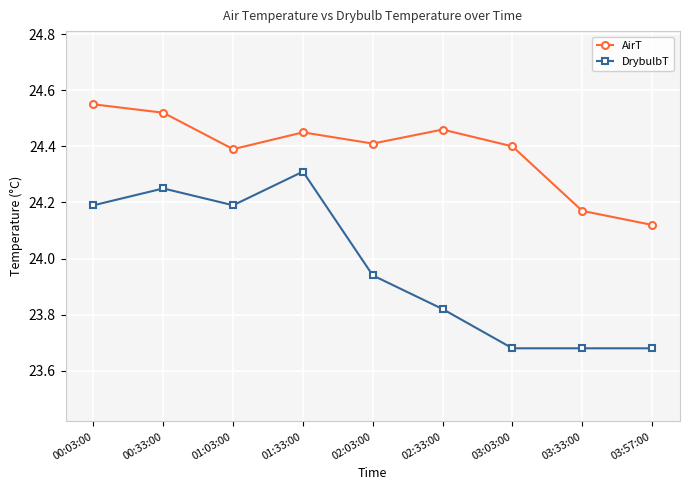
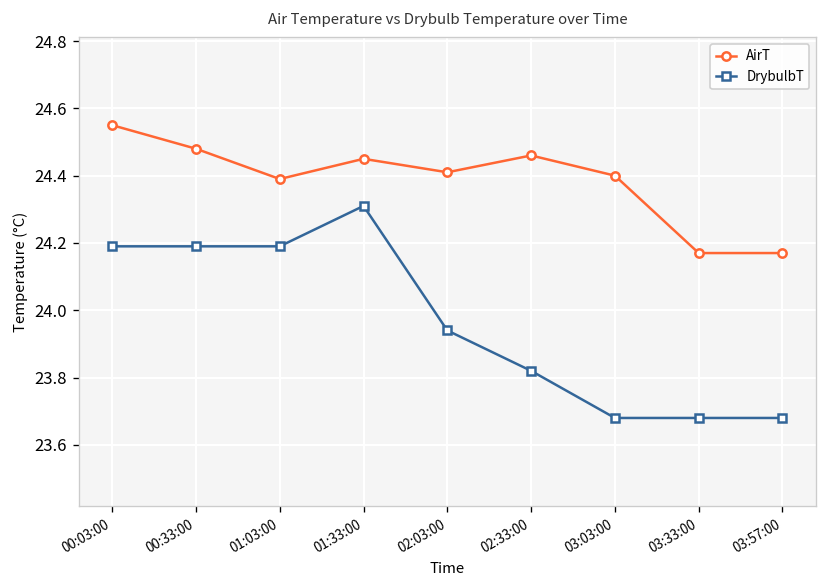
  {
    "AirT": {
      "00:03:00": 24.55,
-     "00:33:00": 24.52,
+     "00:33:00": 24.48,
      "01:03:00": 24.39,
      "01:33:00": 24.45,
      "02:03:00": 24.41,
      "02:33:00": 24.46,
      "03:03:00": 24.40,
      "03:33:00": 24.17,
-     "03:57:00": 24.12
+     "03:57:00": 24.17
    },
    "DrybulbT": {
      "00:03:00": 24.19,
-     "00:33:00": 24.25,
+     "00:33:00": 24.19,
      "01:03:00": 24.19,
      "01:33:00": 24.31,
      "02:03:00": 23.94,
      "02:33:00": 23.82,
      "03:03:00": 23.68,
      "03:33:00": 23.68,
      "03:57:00": 23.68
    }
  }
